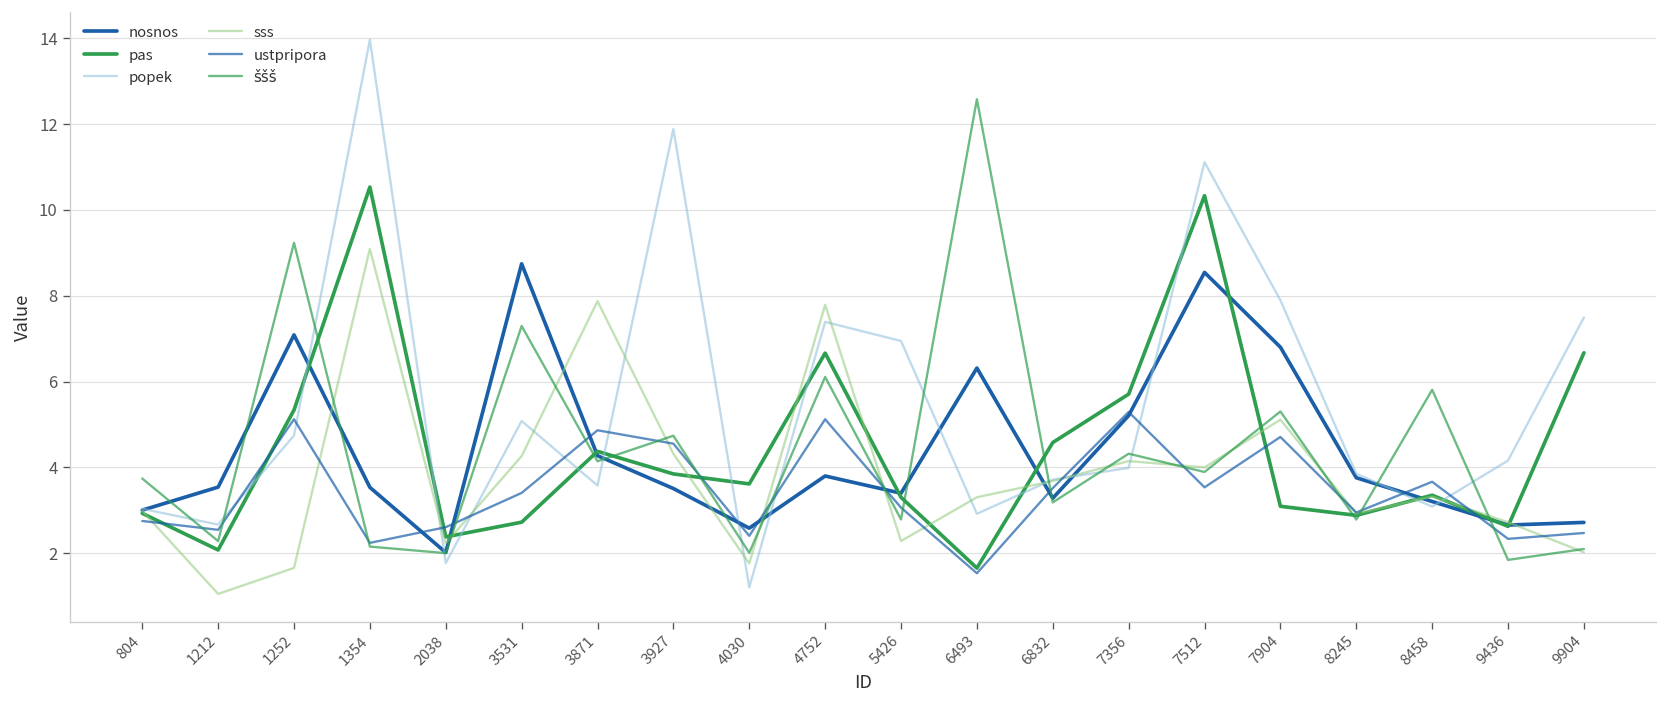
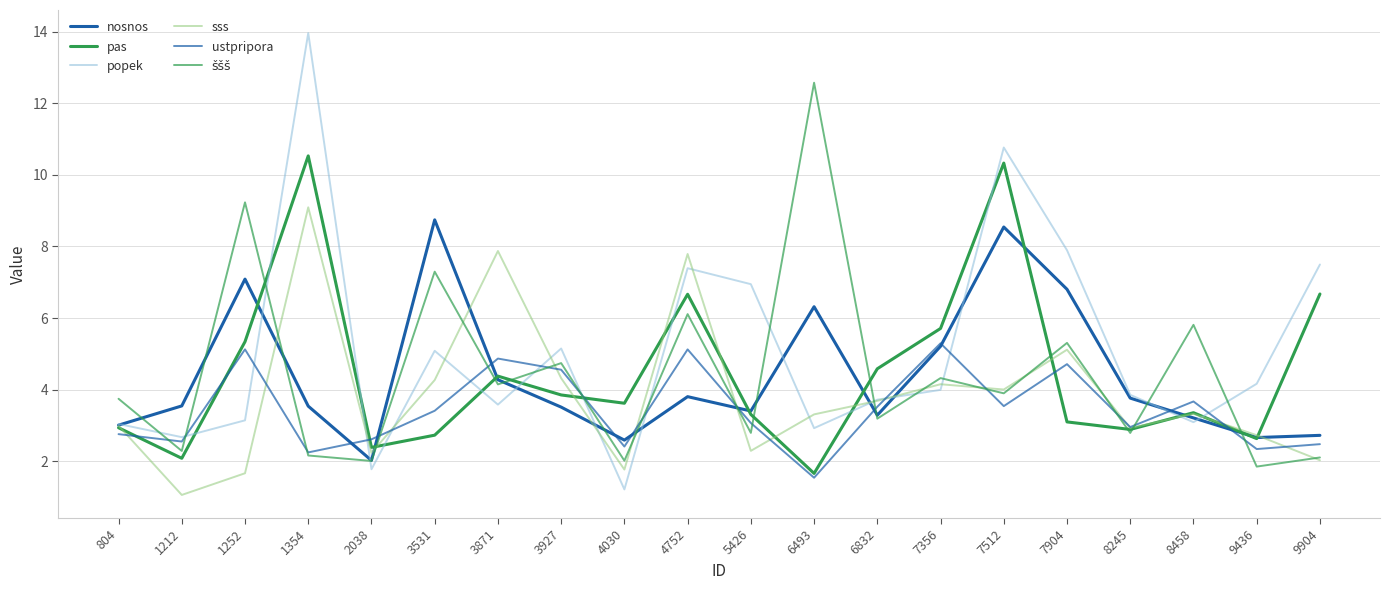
  {
    "popek": {
      "1212": 2.7,
-     "1252": 4.7,
+     "1252": 3.1,
      "1354": 14.0,
      "2038": 1.8,
      "3531": 5.1,
      "3871": 3.6,
-     "3927": 11.9,
+     "3927": 5.1,
      "4030": 1.2,
      "4752": 7.4,
      "5426": 6.9,
      "6493": 2.9,
      "7356": 4.0,
-     "7512": 11.1,
+     "7512": 10.8,
      "7904": 7.9,
      "8245": 3.9,
      "8458": 3.1,
      "9436": 4.2,
      "9904": 7.5
    },
    "sss": {
      "1212": 1.1,
      "1252": 1.7,
      "1354": 9.1,
      "2038": 2.2,
      "3531": 4.3,
      "3871": 7.9,
      "3927": 4.3,
      "4030": 1.8,
      "4752": 7.8,
      "5426": 2.3,
      "6493": 3.3,
      "7356": 4.1,
      "7512": 4.0,
      "7904": 5.1,
      "9904": 2.0
    }
  }
